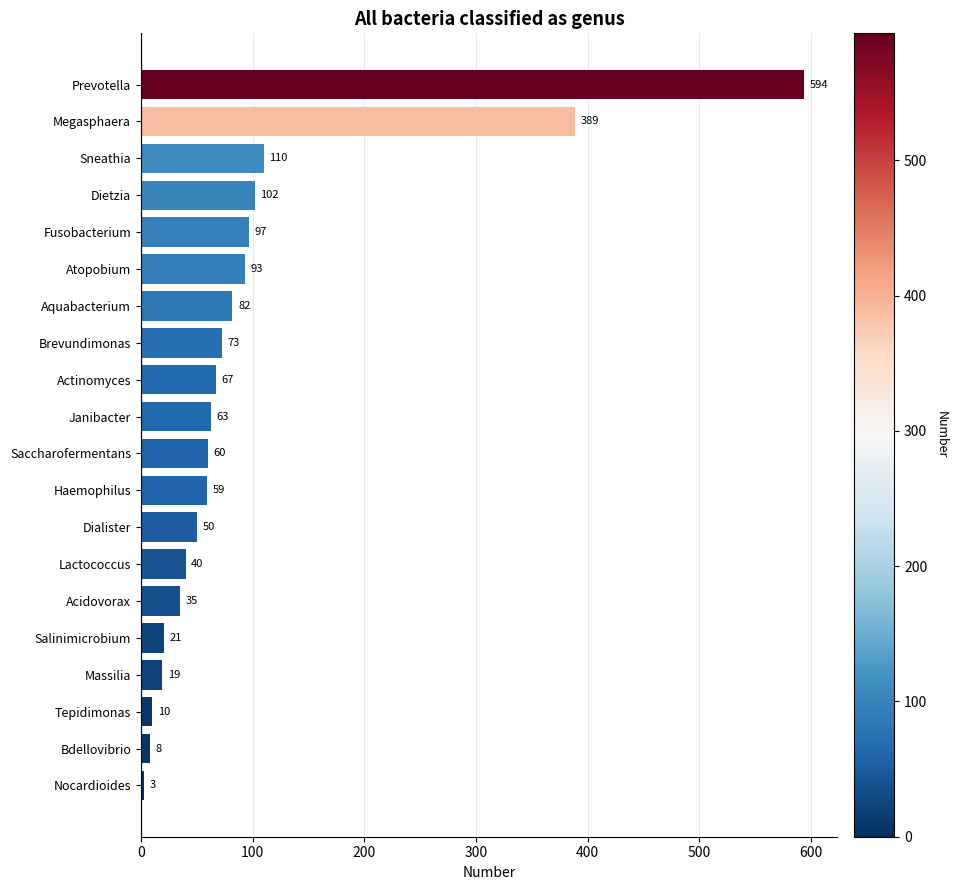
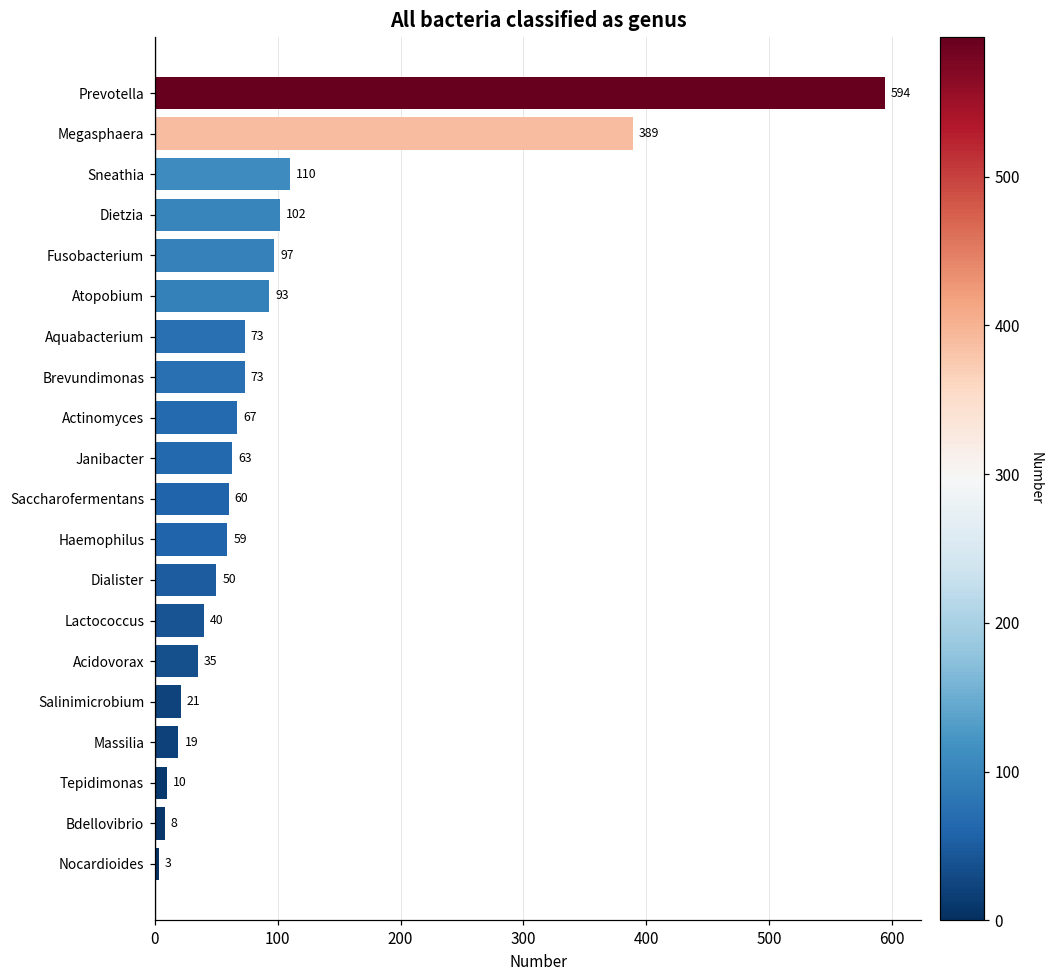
  {
    "Prevotella": 594,
    "Megasphaera": 389,
    "Sneathia": 110,
    "Dietzia": 102,
    "Fusobacterium": 97,
    "Atopobium": 93,
-   "Aquabacterium": 82,
+   "Aquabacterium": 73,
    "Brevundimonas": 73,
    "Actinomyces": 67,
    "Janibacter": 63,
    "Saccharofermentans": 60,
    "Haemophilus": 59,
    "Dialister": 50,
    "Lactococcus": 40,
    "Acidovorax": 35,
    "Salinimicrobium": 21,
    "Massilia": 19,
    "Tepidimonas": 10,
    "Bdellovibrio": 8,
    "Nocardioides": 3
  }
